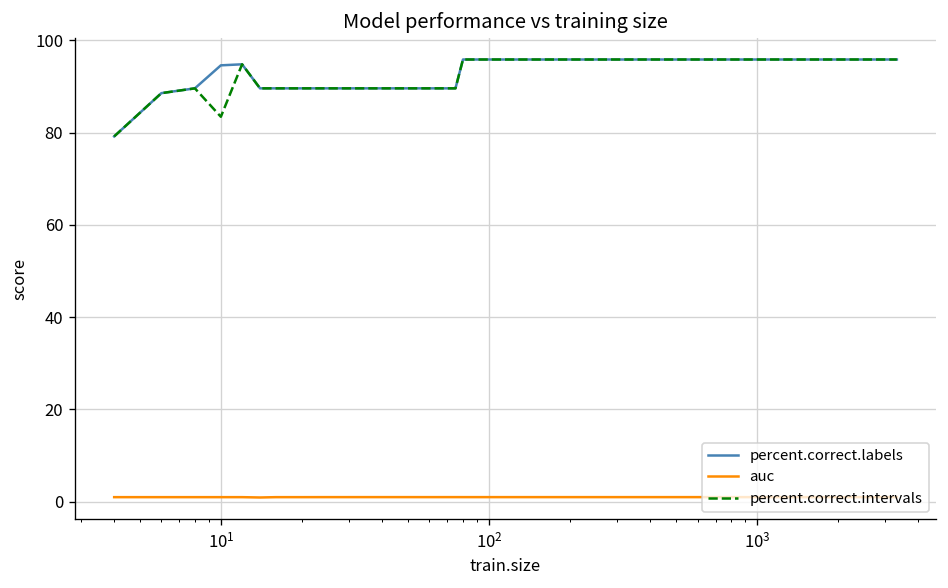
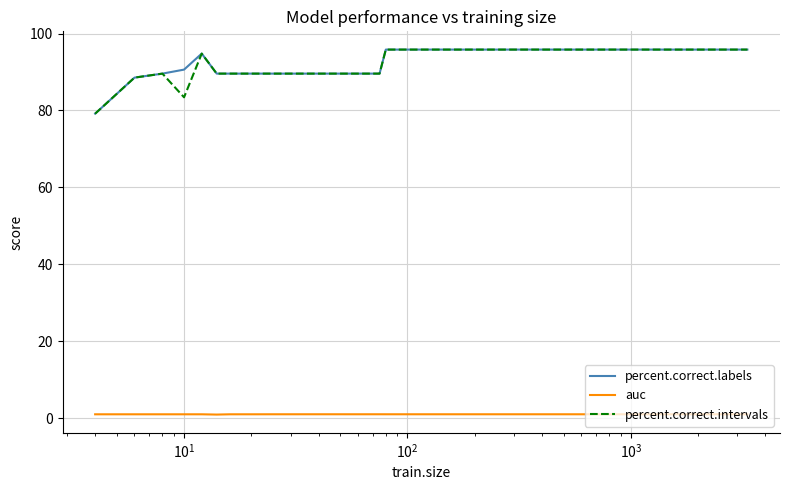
  {
    "percent.correct.labels": {
-     "10^1": 95
+     "10^1": 91
    },
    "auc": {
      "10^1": 1,
      "10^2": 1
    },
    "percent.correct.intervals": {
      "10^1": 83
    }
  }
